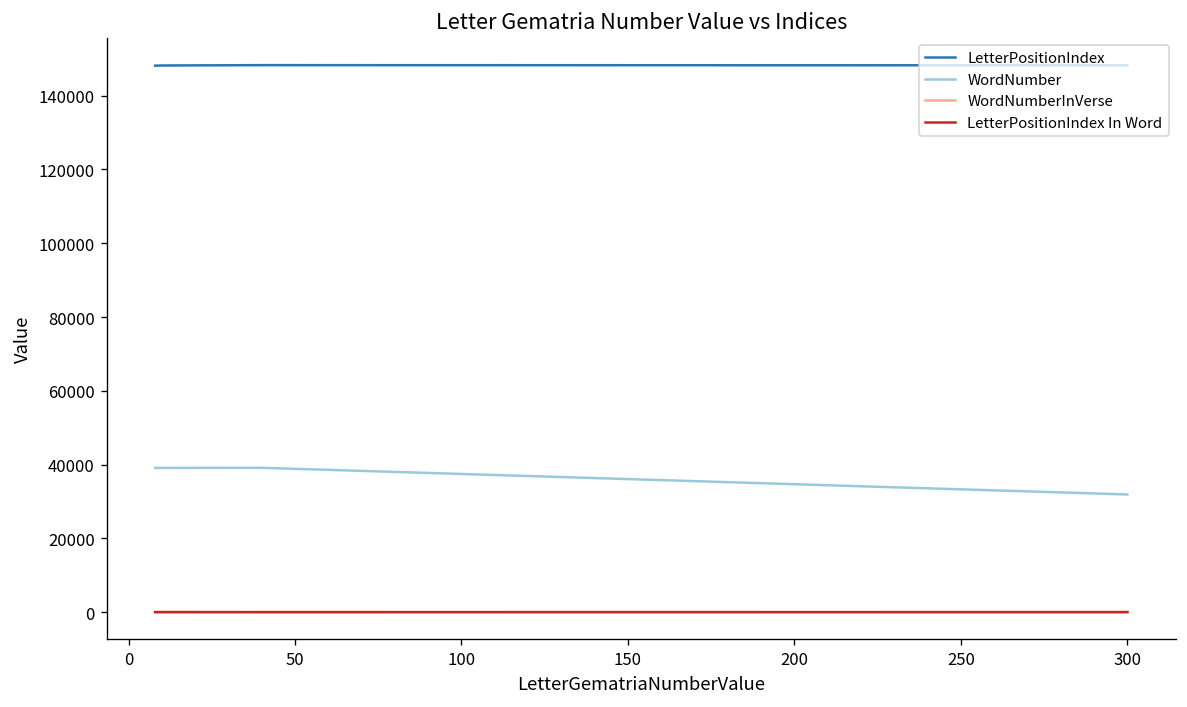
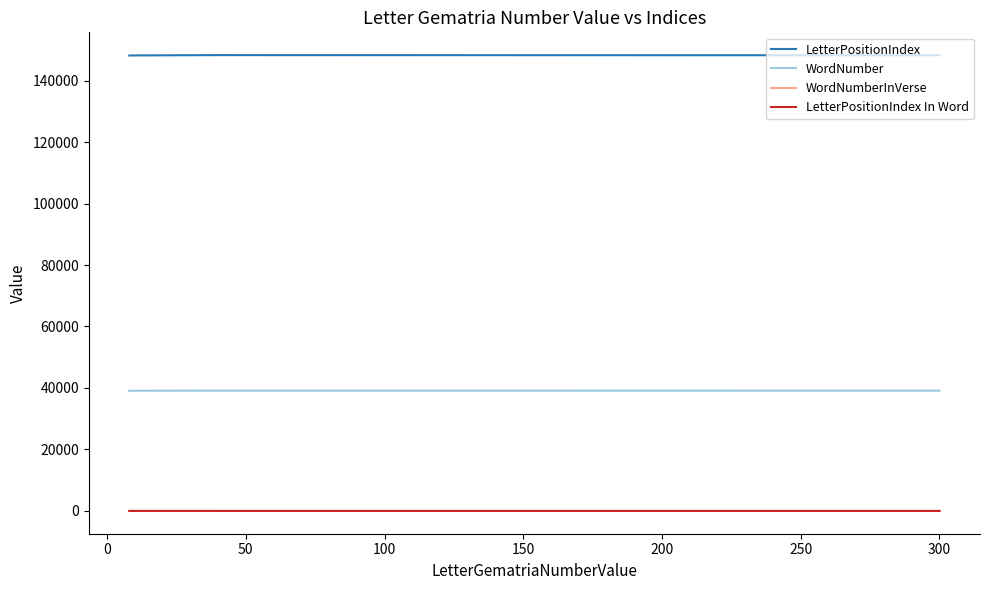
  {
    "WordNumber": {
-     "300": 32000
+     "300": 39000
    },
    "LetterPositionIndex In Word": {
      "300": 0
    }
  }
